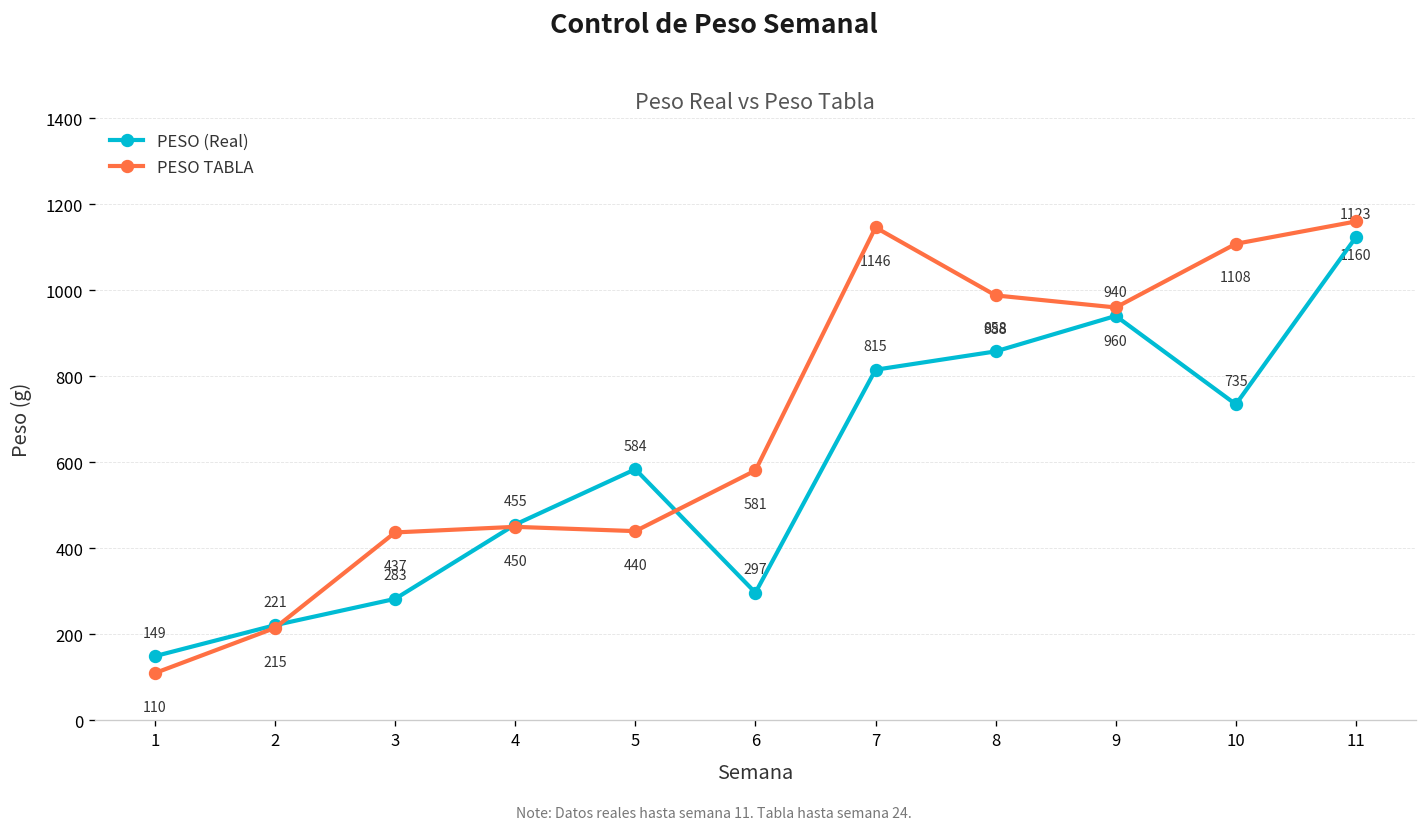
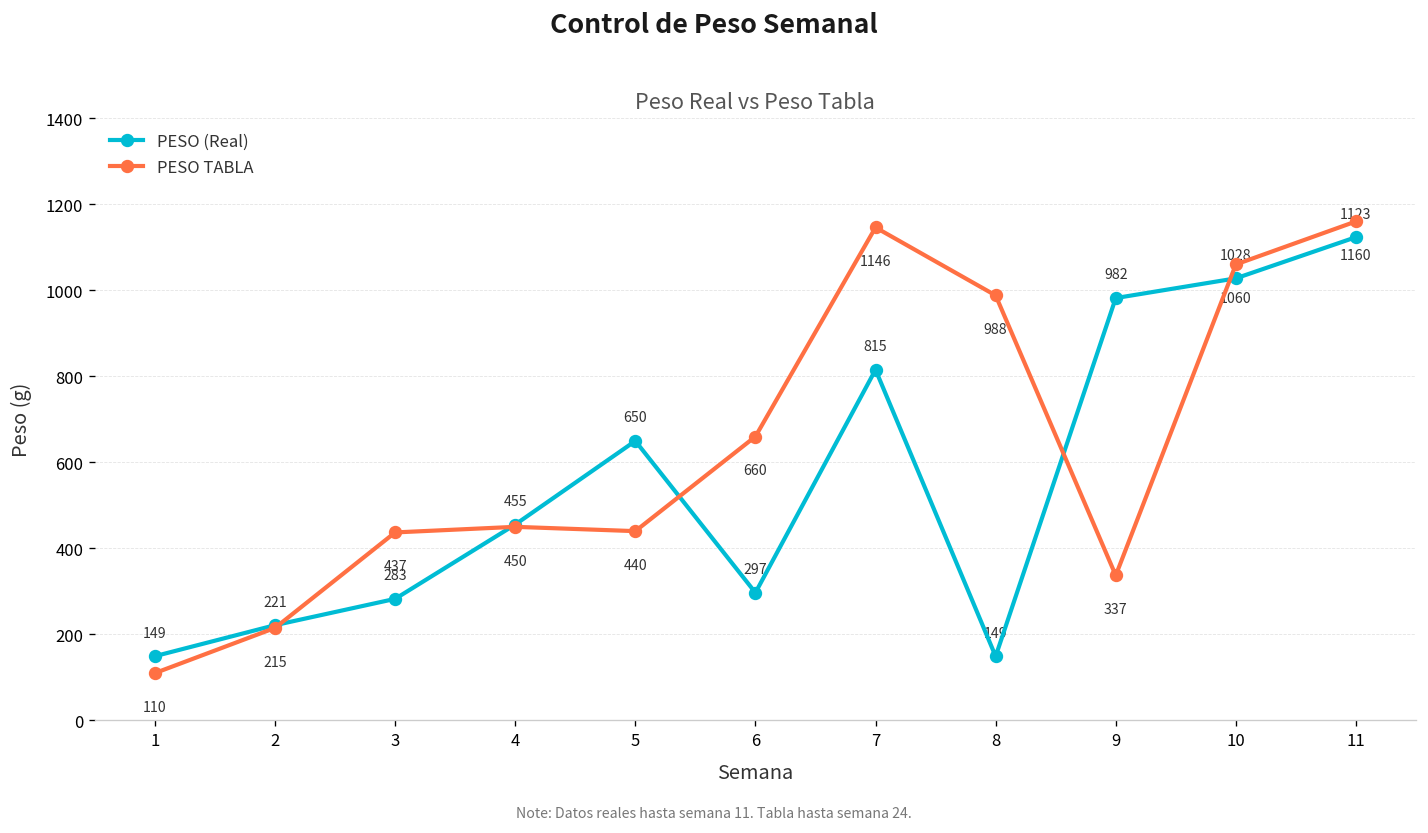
  {
    "PESO (Real)": {
      "1": 149,
-     "5": 584,
+     "5": 650,
      "6": 297,
      "7": 815,
-     "8": 858,
-     "9": 940,
-     "10": 735
+     "8": 149,
+     "9": 982,
+     "10": 1028
    },
    "PESO TABLA": {
      "1": 110,
      "5": 440,
-     "6": 581,
+     "6": 660,
      "7": 1146,
-     "9": 960,
-     "10": 1108,
+     "9": 337,
+     "10": 1060,
      "11": 1160
    }
  }
